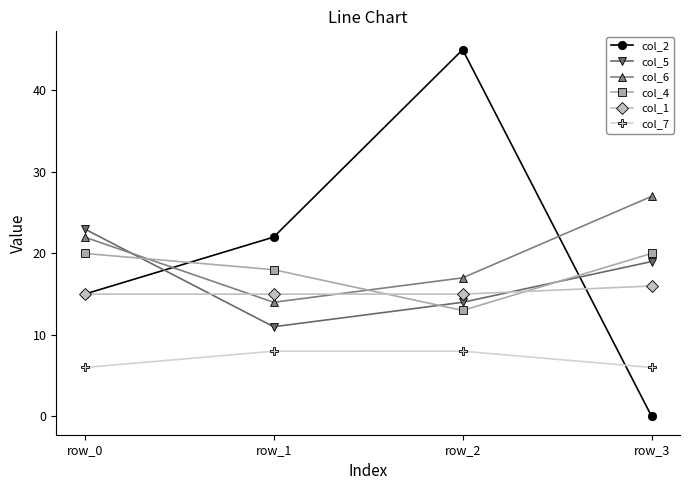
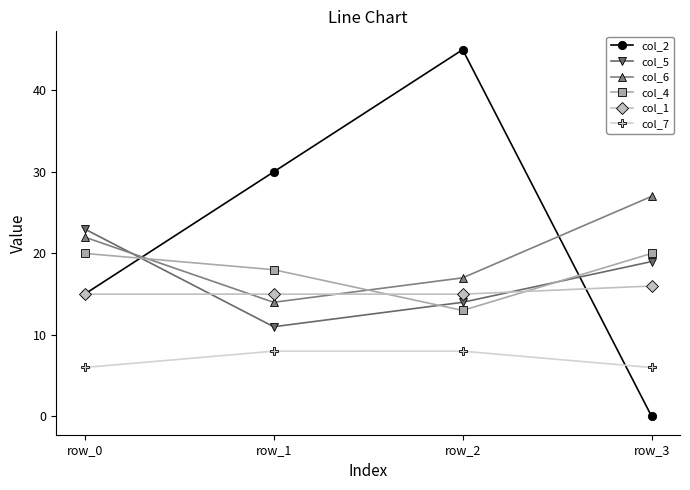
  {
    "col_2": {
-     "row_1": 22,
+     "row_1": 30,
      "row_2": 45,
      "row_3": 0
    }
  }
